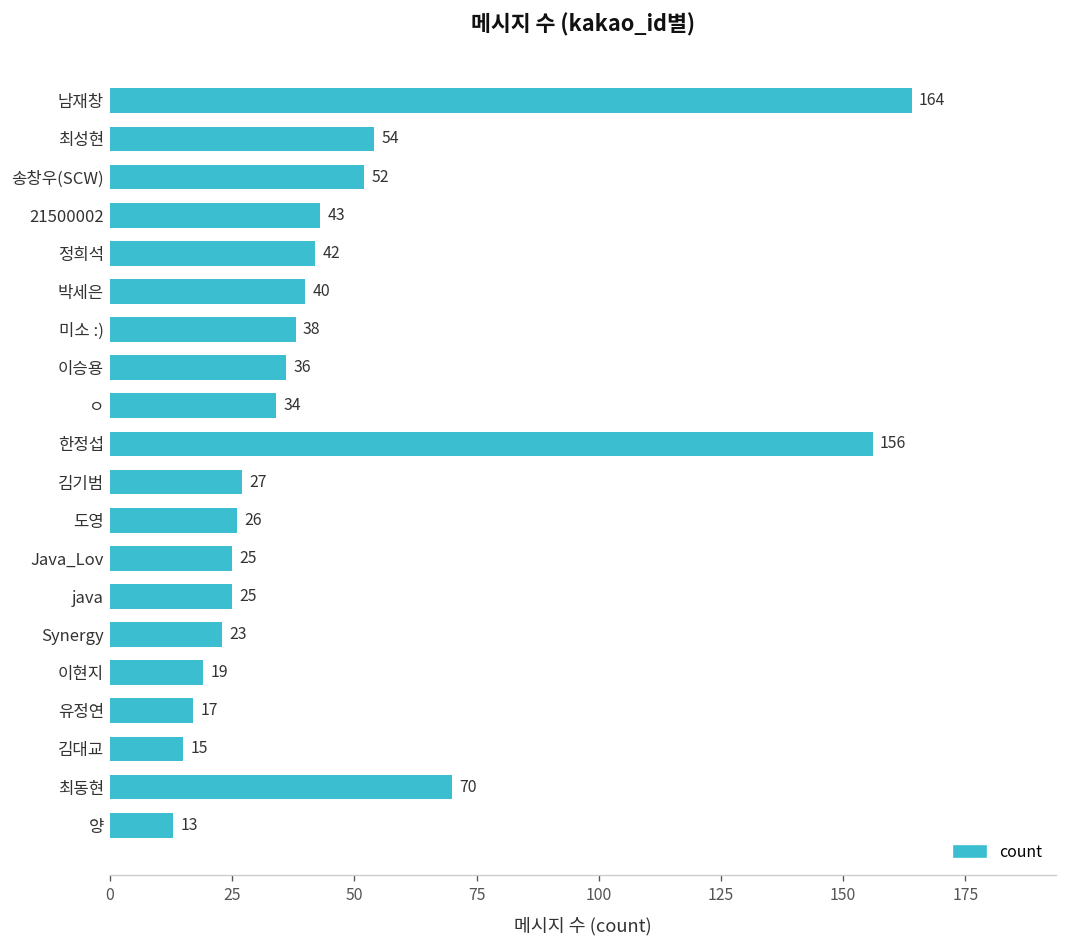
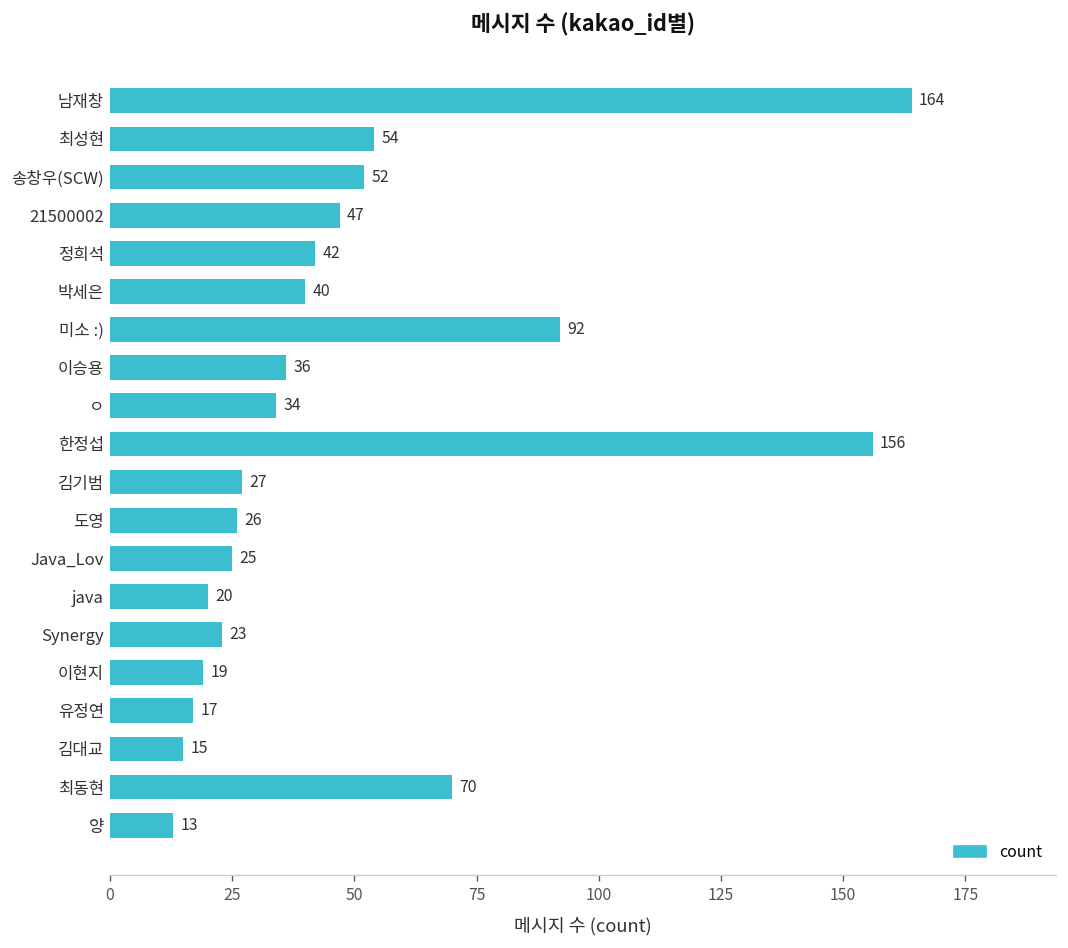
  {
    "남재창": 164,
    "최성현": 54,
    "송창우(SCW)": 52,
-   "21500002": 43,
+   "21500002": 47,
    "정희석": 42,
    "박세은": 40,
-   "미소 :)": 38,
+   "미소 :)": 92,
    "이승용": 36,
    "ㅇ": 34,
    "한정섭": 156,
    "김기범": 27,
    "도영": 26,
    "Java_Lov": 25,
-   "java": 25,
+   "java": 20,
    "Synergy": 23,
    "이현지": 19,
    "유정연": 17,
    "김대교": 15,
    "최동현": 70,
    "양": 13
  }
